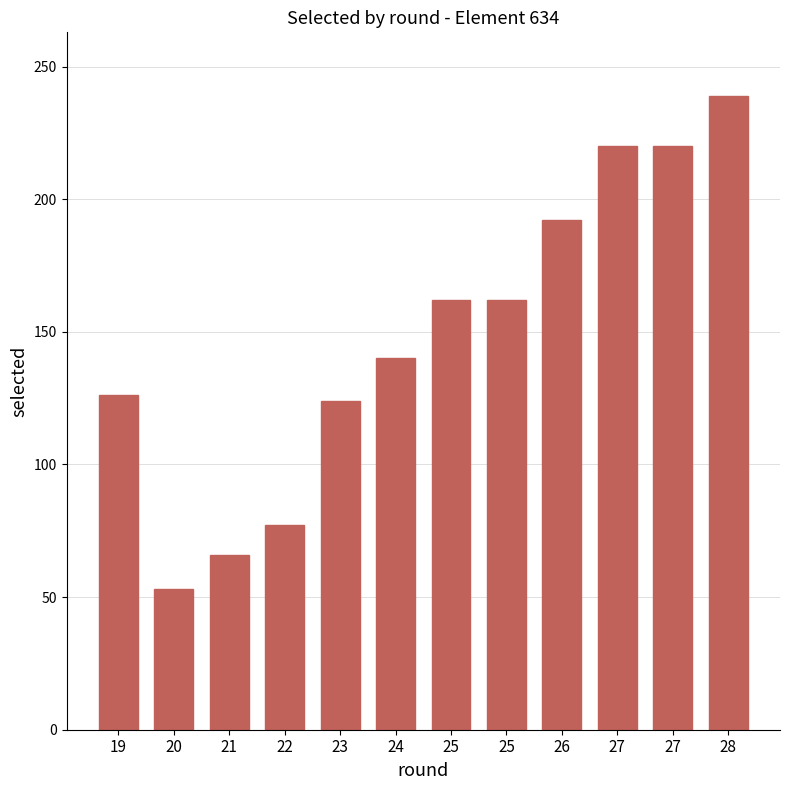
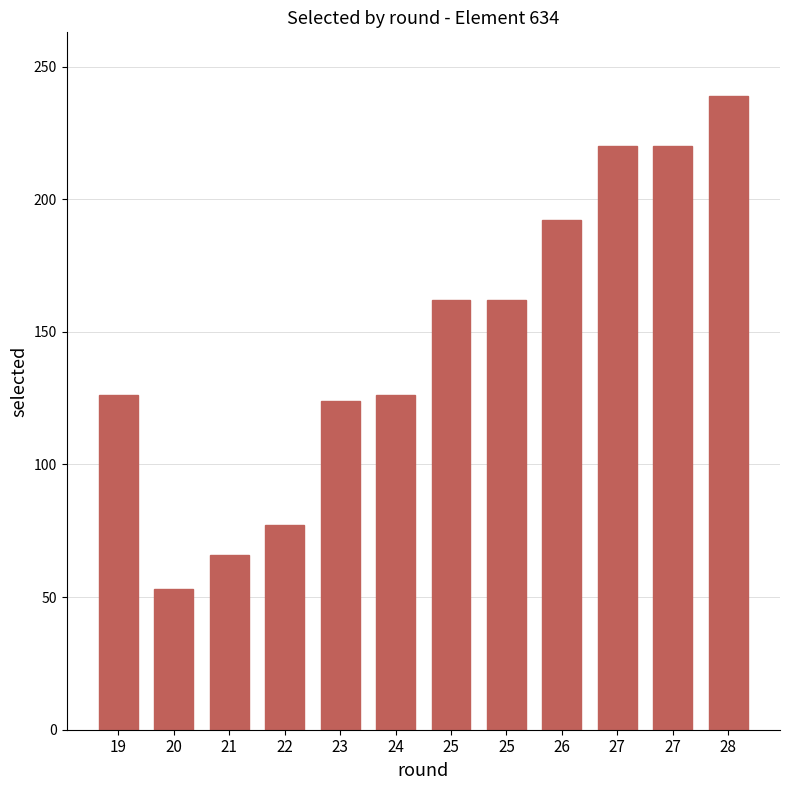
  {
    "19": 126,
    "20": 53,
    "21": 66,
    "22": 77,
    "23": 124,
-   "24": 140,
+   "24": 126,
    "26": 192,
    "28": 239
  }
